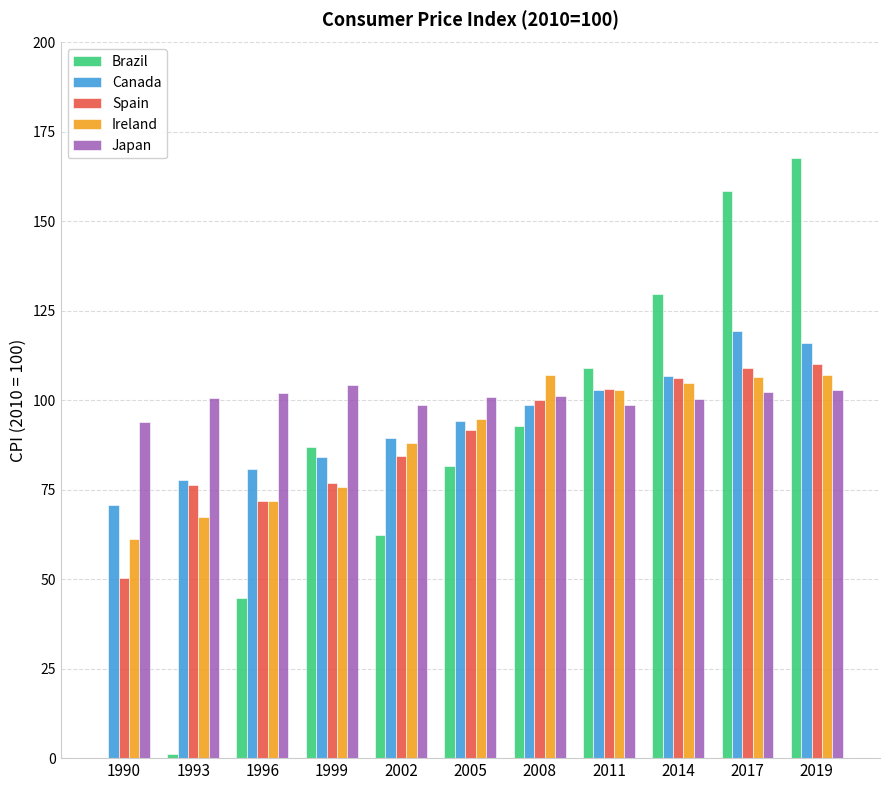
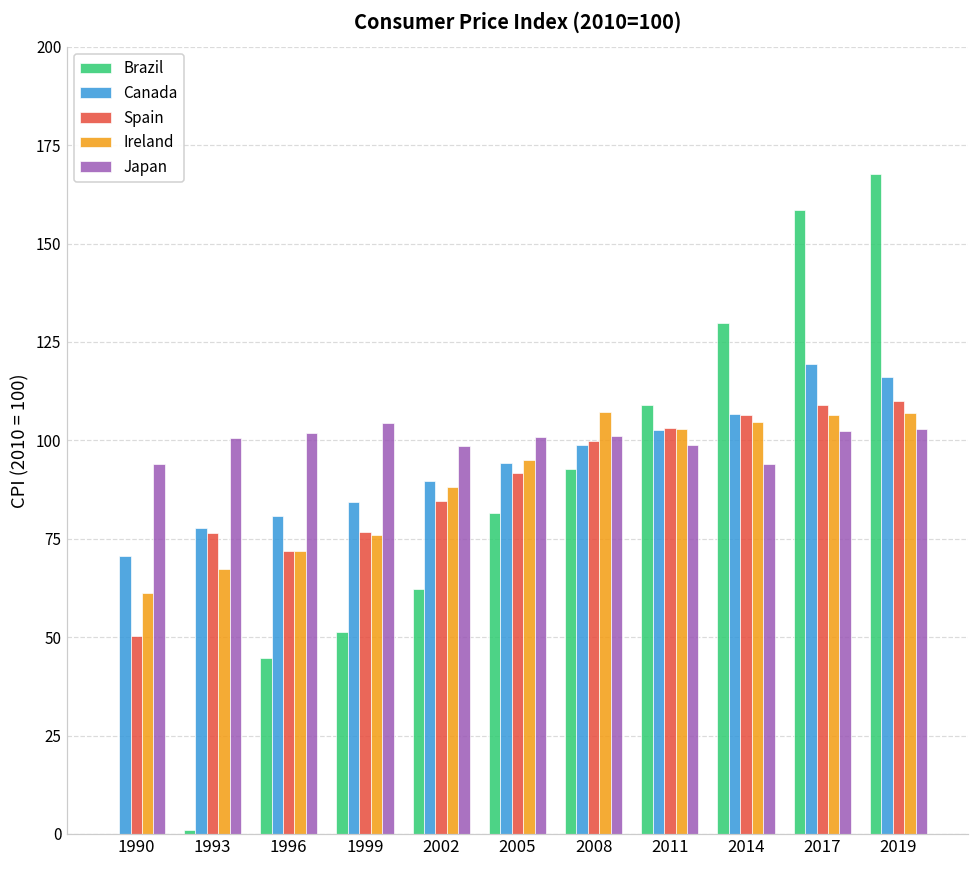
  {
    "Brazil": {
      "1993": 1,
      "1996": 45,
-     "1999": 87,
+     "1999": 51,
      "2002": 62,
      "2005": 82,
      "2008": 93,
      "2011": 109,
      "2014": 130,
      "2017": 158,
      "2019": 168
    },
    "Canada": {
      "1990": 71,
      "1993": 78,
      "1996": 81,
      "1999": 84,
      "2002": 90,
      "2005": 94,
      "2008": 99,
      "2011": 103,
      "2014": 107,
      "2017": 119,
      "2019": 116
    },
    "Spain": {
      "1990": 50,
      "1993": 76,
      "1996": 72,
      "1999": 77,
      "2002": 84,
      "2005": 92,
      "2008": 100,
      "2011": 103,
      "2014": 106,
      "2017": 109,
      "2019": 110
    },
    "Ireland": {
      "1990": 61,
      "1993": 67,
      "1996": 72,
      "1999": 76,
      "2002": 88,
      "2005": 95,
      "2008": 107,
      "2011": 103,
      "2014": 105,
      "2017": 106,
      "2019": 107
    },
    "Japan": {
      "1990": 94,
      "1993": 101,
      "1996": 102,
      "1999": 104,
      "2002": 99,
      "2005": 101,
      "2008": 101,
      "2011": 99,
-     "2014": 100,
+     "2014": 94,
      "2017": 102,
      "2019": 103
    }
  }
